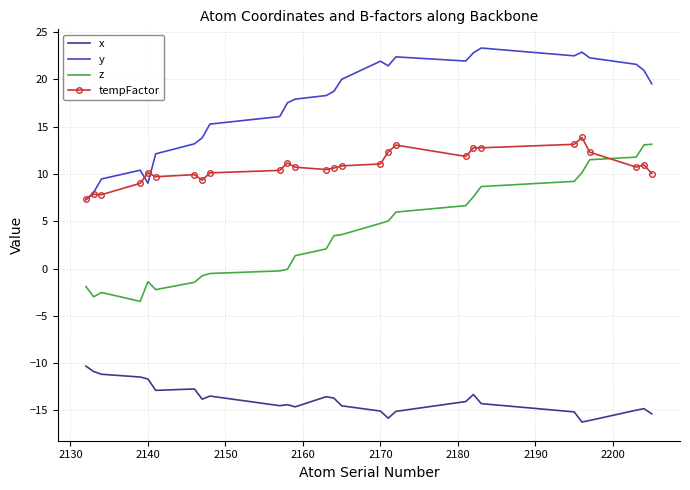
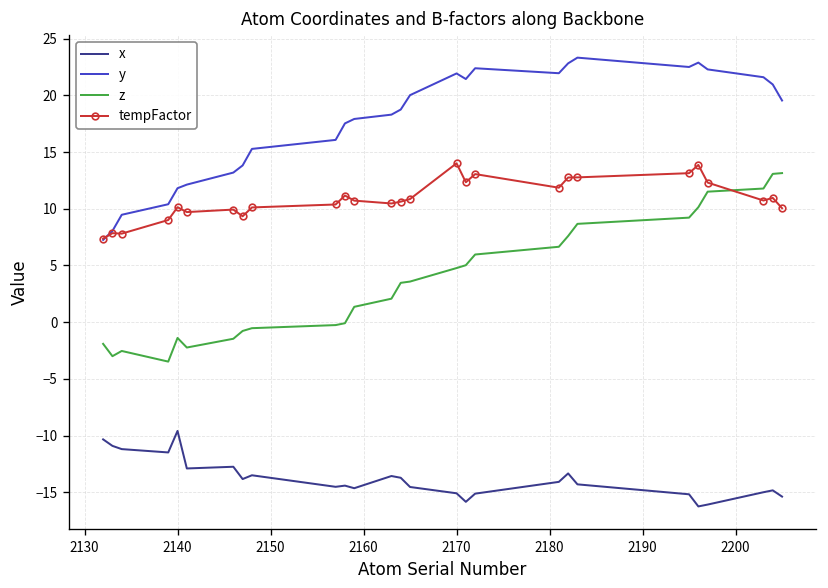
  {
    "x": {
-     "2140": -12,
+     "2140": -10,
      "2170": -15
    },
    "y": {
-     "2140": 9,
+     "2140": 12,
      "2170": 22
    },
    "z": {
      "2140": -1,
      "2170": 5
    },
    "tempFactor": {
      "2140": 10,
-     "2170": 11
+     "2170": 14
    }
  }
